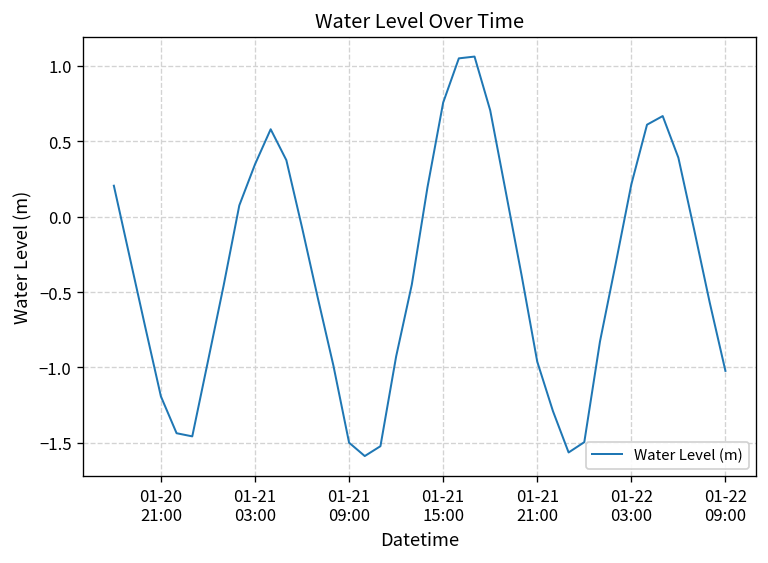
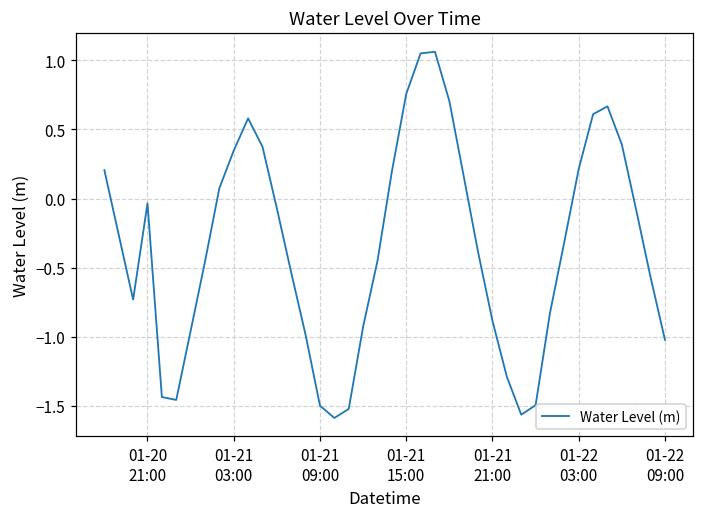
  {
-   "01-20 21:00": -1.19,
+   "01-20 21:00": -0.03,
    "01-21 03:00": 0.35,
    "01-21 09:00": -1.50,
    "01-21 15:00": 0.76,
-   "01-21 21:00": -0.96,
+   "01-21 21:00": -0.88,
    "01-22 03:00": 0.21,
    "01-22 09:00": -1.02
  }
